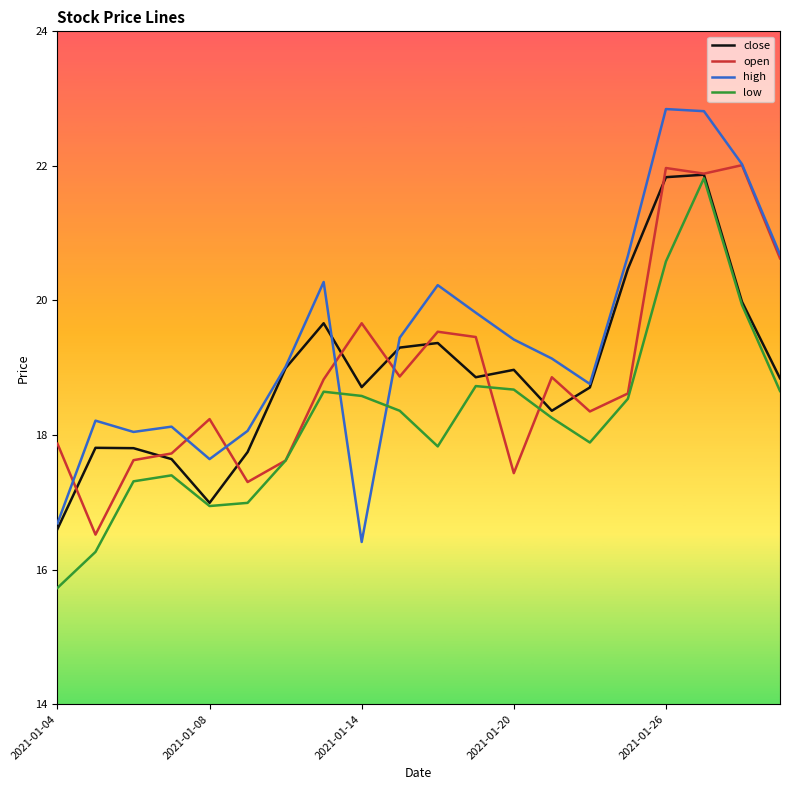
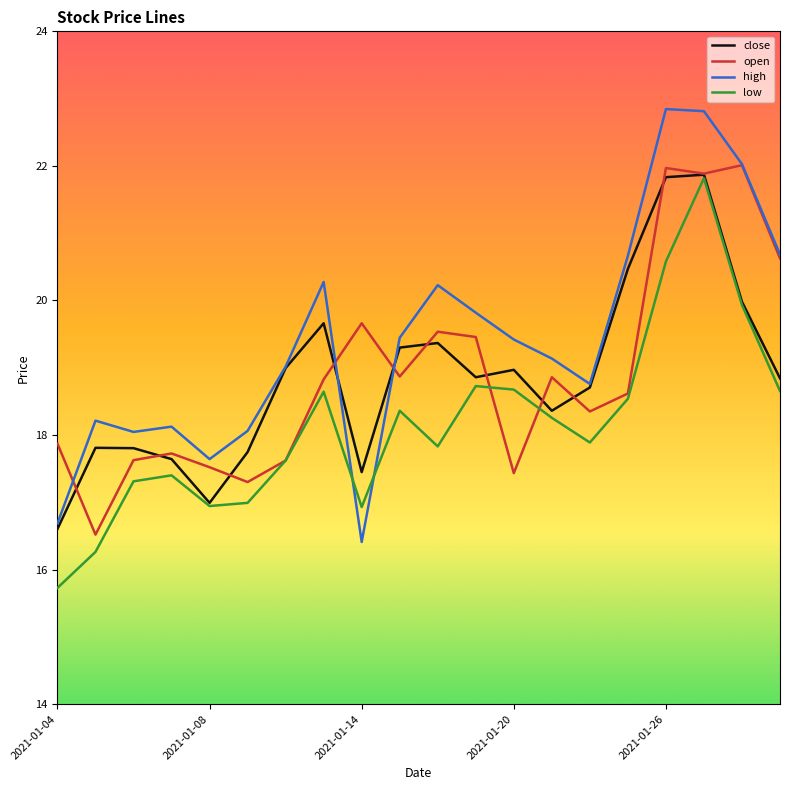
  {
    "close": {
      "2021-01-04": 16.6,
      "2021-01-08": 17.0,
-     "2021-01-14": 18.7,
+     "2021-01-14": 17.4,
      "2021-01-20": 19.0,
      "2021-01-26": 21.8
    },
    "open": {
      "2021-01-04": 17.9,
-     "2021-01-08": 18.2,
+     "2021-01-08": 17.5,
      "2021-01-14": 19.7,
      "2021-01-20": 17.4,
      "2021-01-26": 22.0
    },
    "high": {
      "2021-01-04": 16.7,
      "2021-01-08": 17.6,
      "2021-01-14": 16.4,
      "2021-01-20": 19.4,
      "2021-01-26": 22.8
    },
    "low": {
      "2021-01-04": 15.7,
      "2021-01-08": 16.9,
-     "2021-01-14": 18.6,
+     "2021-01-14": 16.9,
      "2021-01-20": 18.7,
      "2021-01-26": 20.6
    }
  }
